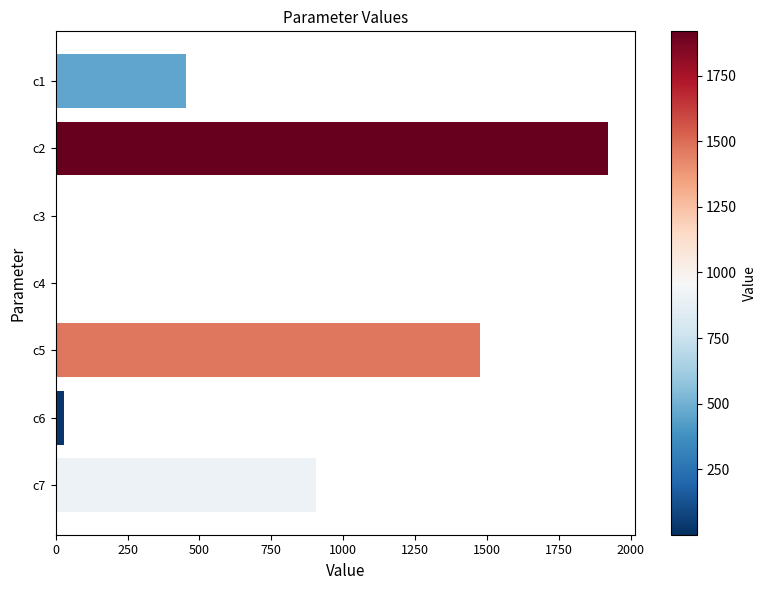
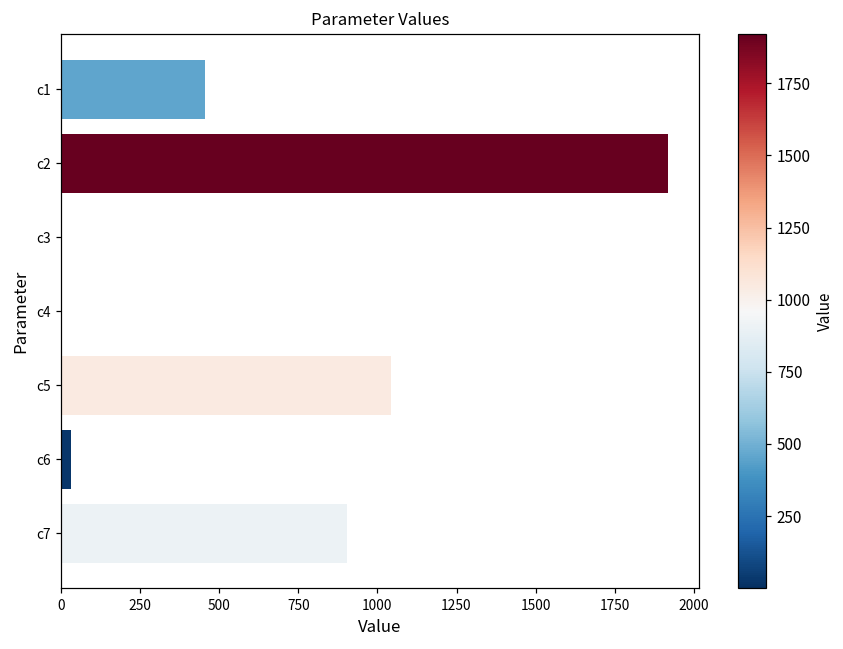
  {
    "c1": 450,
    "c2": 1920,
-   "c5": 1470,
+   "c5": 1040,
    "c6": 30,
    "c7": 900
  }
